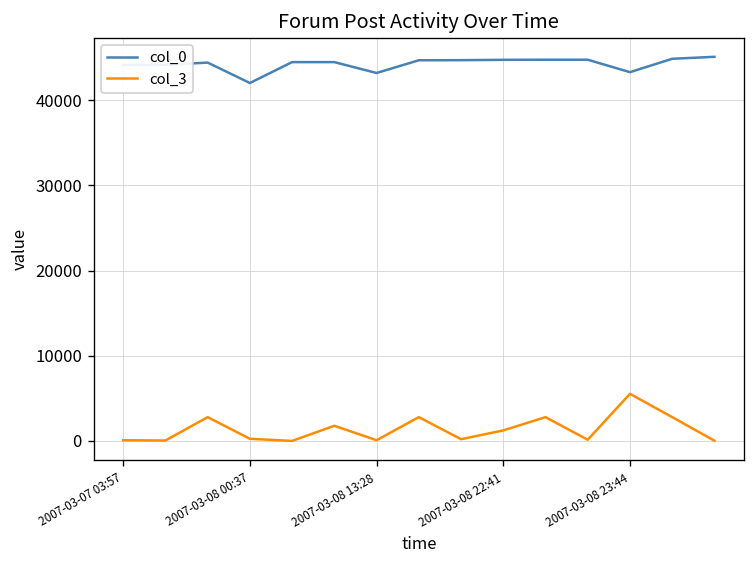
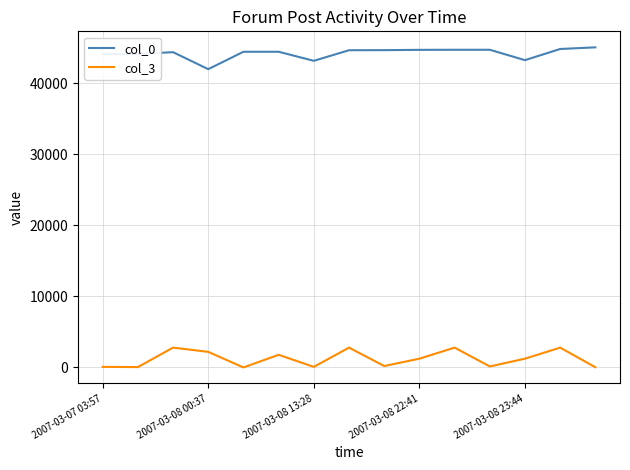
  {
    "col_0": {
      "2007-03-08 00:37": 42000,
      "2007-03-08 13:28": 43000,
      "2007-03-08 22:41": 45000,
      "2007-03-08 23:44": 43000
    },
    "col_3": {
      "2007-03-07 03:57": 0,
-     "2007-03-08 00:37": 0,
+     "2007-03-08 00:37": 2000,
      "2007-03-08 13:28": 0,
      "2007-03-08 22:41": 1000,
-     "2007-03-08 23:44": 6000
+     "2007-03-08 23:44": 1000
    }
  }
